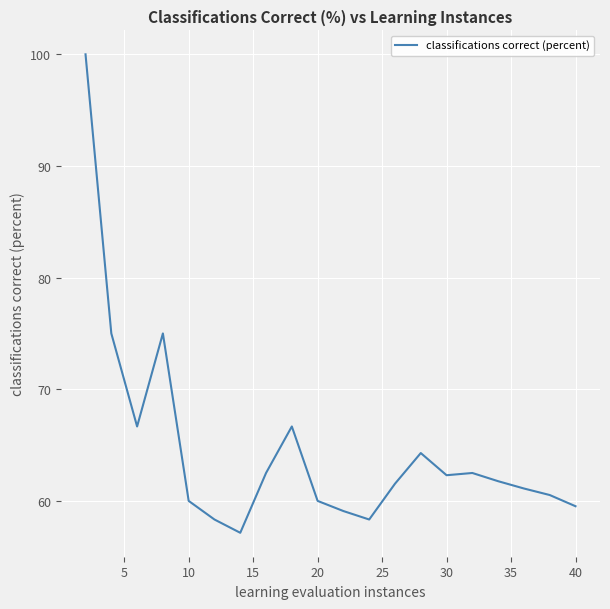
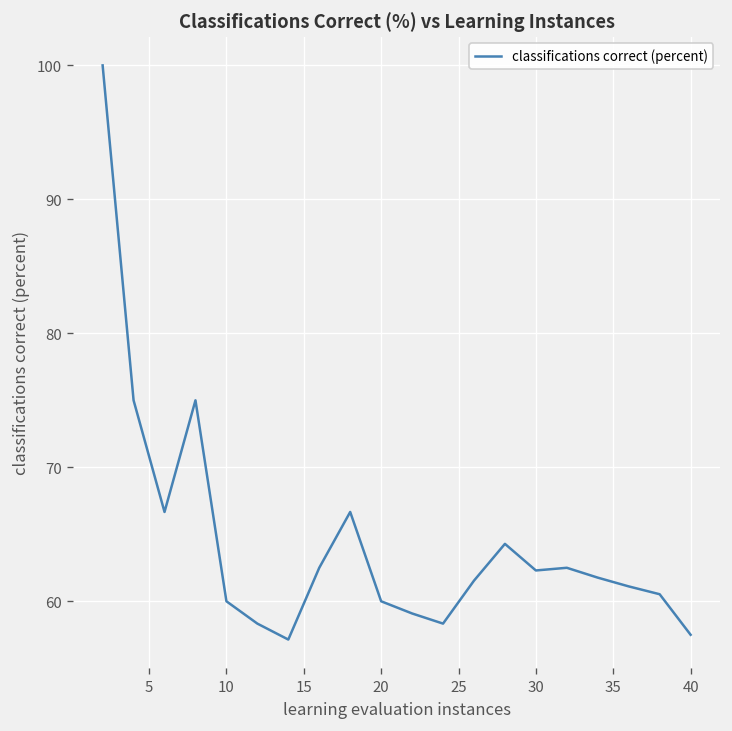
  {
    "10": 60.0,
    "20": 60.0,
    "30": 62.3,
-   "40": 59.5
+   "40": 57.5
  }
